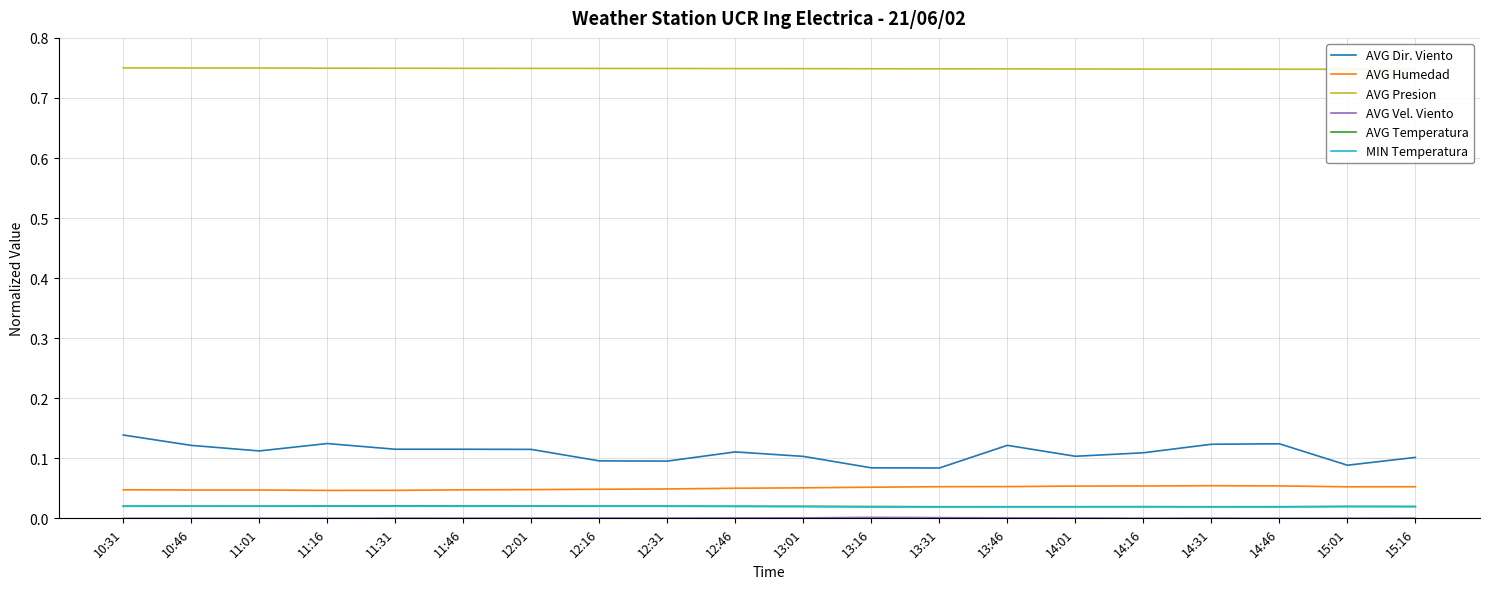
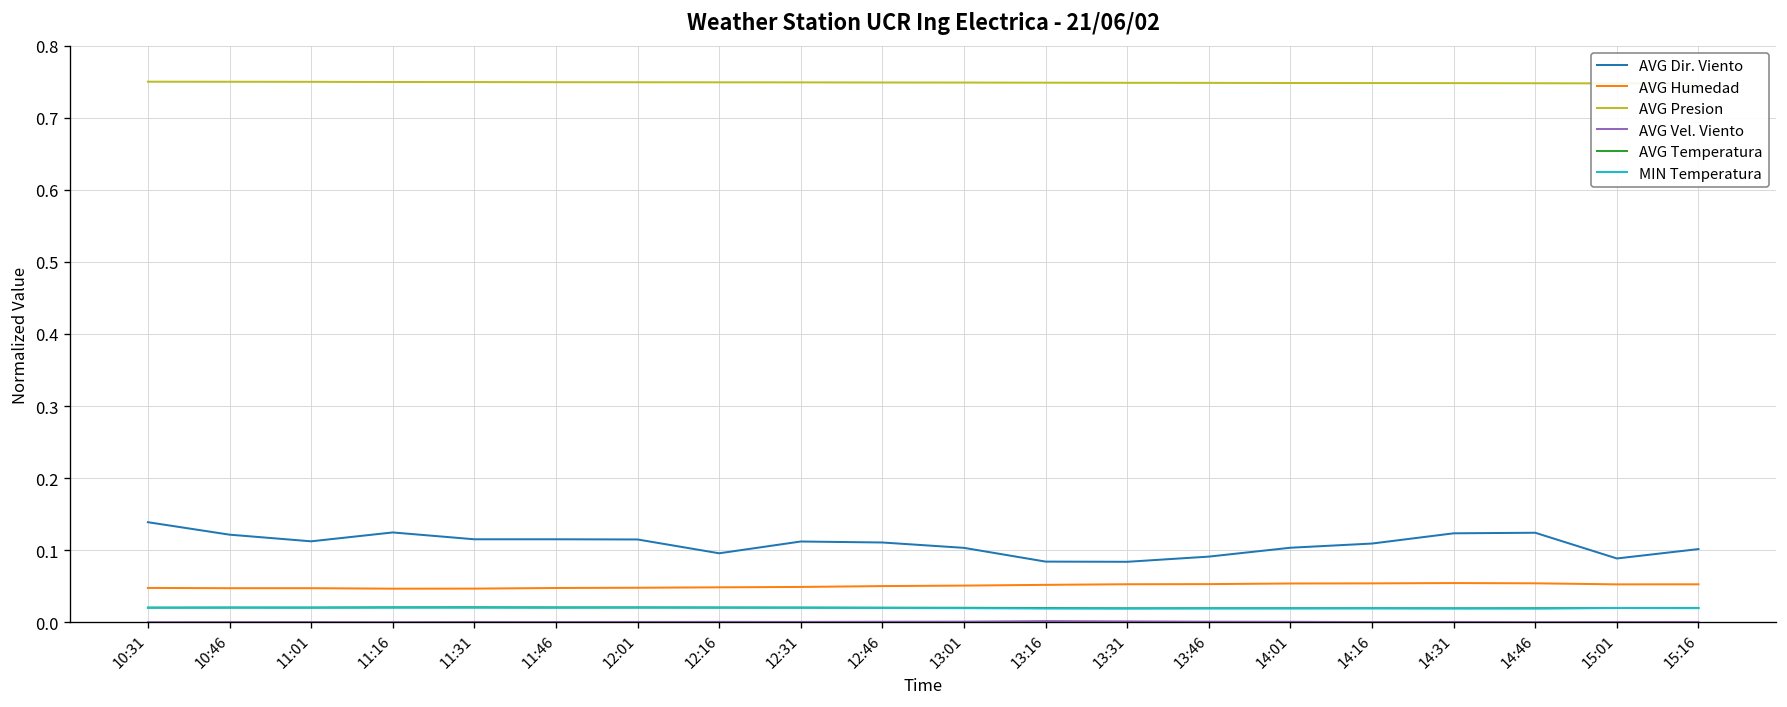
  {
    "AVG Dir. Viento": {
      "10:31": 0.14,
      "10:46": 0.12,
      "11:01": 0.11,
      "11:16": 0.12,
      "11:31": 0.12,
      "11:46": 0.12,
      "12:01": 0.11,
      "12:16": 0.10,
-     "12:31": 0.10,
+     "12:31": 0.11,
      "12:46": 0.11,
      "13:01": 0.10,
      "13:16": 0.08,
      "13:31": 0.08,
-     "13:46": 0.12,
+     "13:46": 0.09,
      "14:01": 0.10,
      "14:16": 0.11,
      "14:31": 0.12,
      "14:46": 0.12,
      "15:01": 0.09,
      "15:16": 0.10
    },
    "AVG Humedad": {
      "10:31": 0.05,
      "10:46": 0.05,
      "11:01": 0.05,
      "11:16": 0.05,
      "11:31": 0.05,
      "11:46": 0.05,
      "12:01": 0.05,
      "12:16": 0.05,
      "12:31": 0.05,
      "12:46": 0.05,
      "13:01": 0.05,
      "13:16": 0.05,
      "13:31": 0.05,
      "13:46": 0.05,
      "14:01": 0.05,
      "14:16": 0.05,
      "14:31": 0.05,
      "14:46": 0.05,
      "15:01": 0.05,
      "15:16": 0.05
    },
    "AVG Presion": {
      "10:31": 0.75,
      "10:46": 0.75,
      "11:01": 0.75,
      "11:16": 0.75,
      "11:31": 0.75,
      "11:46": 0.75,
      "12:01": 0.75,
      "12:16": 0.75,
      "12:31": 0.75,
      "12:46": 0.75,
      "13:01": 0.75,
      "13:16": 0.75,
      "13:31": 0.75,
      "13:46": 0.75,
      "14:01": 0.75,
      "14:16": 0.75,
      "14:31": 0.75,
      "14:46": 0.75
    },
    "AVG Vel. Viento": {
      "10:31": 0.00,
      "10:46": 0.00,
      "11:01": 0.00,
      "11:16": 0.00,
      "11:31": 0.00,
      "11:46": 0.00,
      "12:01": 0.00,
      "12:16": 0.00,
      "12:31": 0.00,
      "12:46": 0.00,
      "13:01": 0.00,
      "13:16": 0.00,
      "13:31": 0.00,
      "13:46": 0.00,
      "14:01": 0.00,
      "14:16": 0.00,
      "14:31": 0.00,
      "14:46": 0.00,
      "15:01": 0.00,
      "15:16": 0.00
    }
  }
